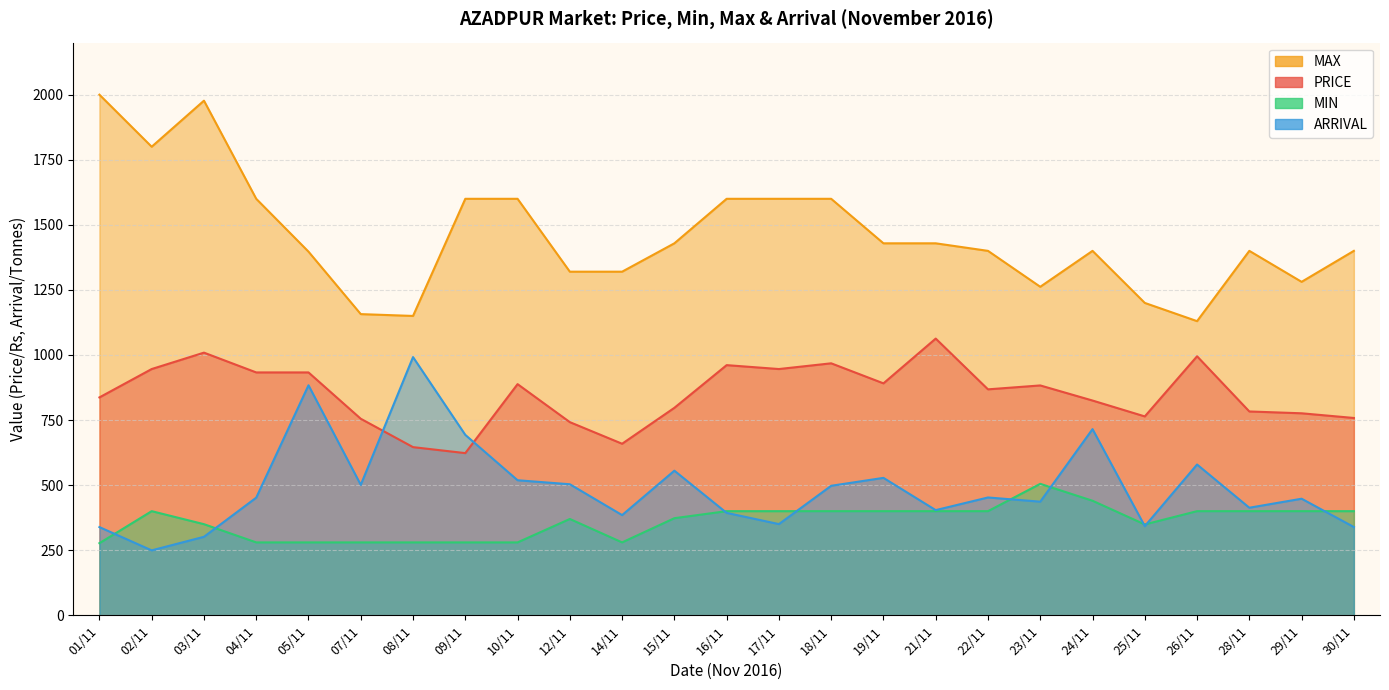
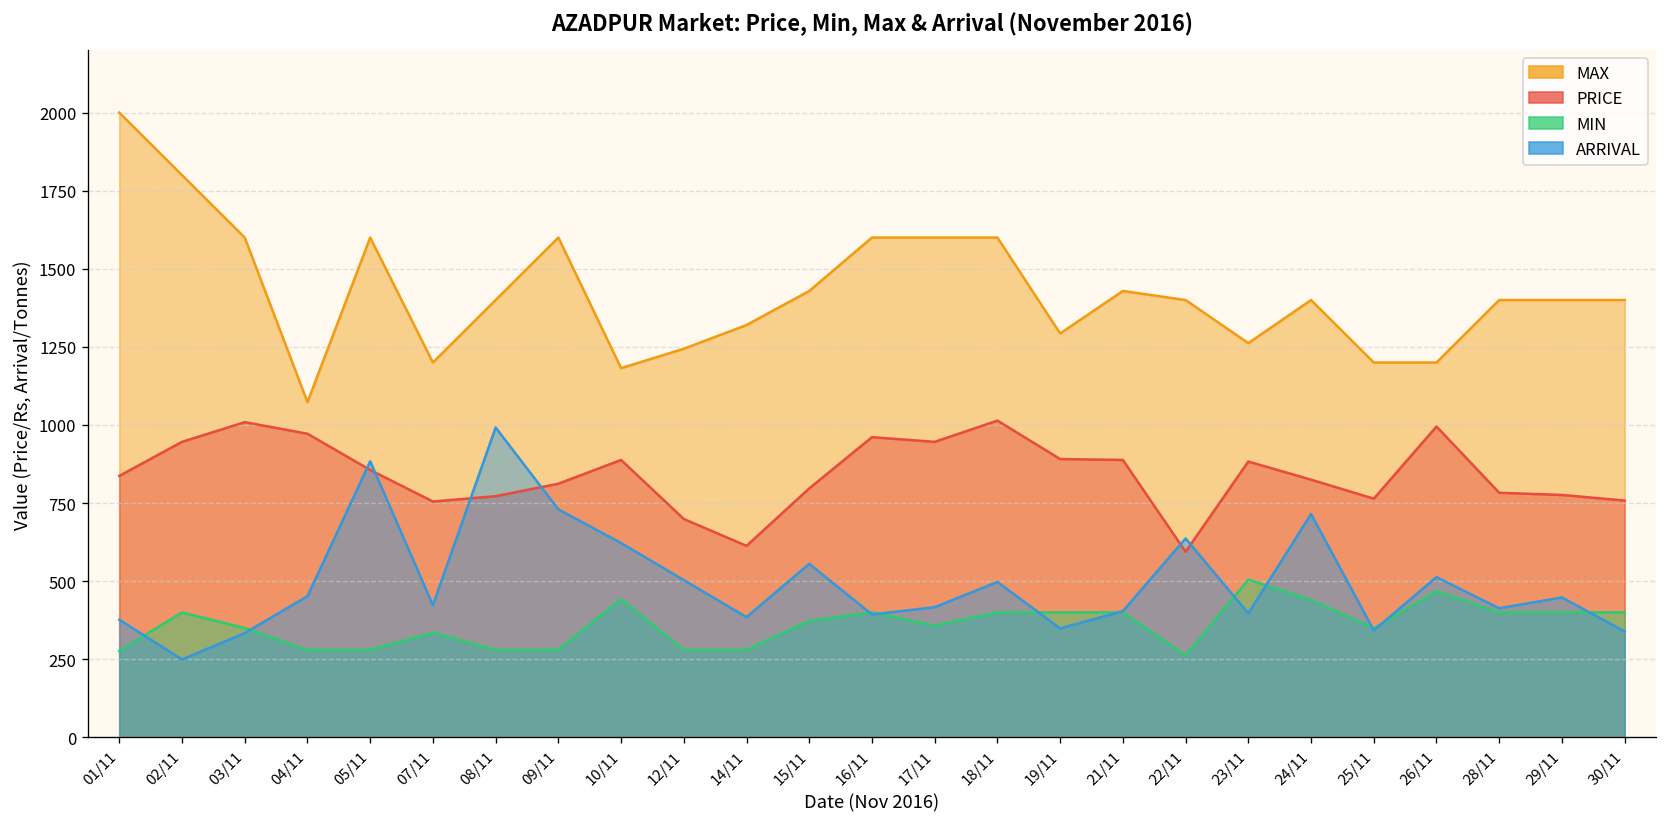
  {
    "MAX": {
      "01/11": 2000,
      "02/11": 1800,
-     "03/11": 1980,
-     "04/11": 1600,
-     "05/11": 1400,
-     "07/11": 1160,
-     "08/11": 1150,
+     "03/11": 1600,
+     "04/11": 1070,
+     "05/11": 1600,
+     "07/11": 1200,
+     "08/11": 1400,
      "09/11": 1600,
-     "10/11": 1600,
-     "12/11": 1320,
+     "10/11": 1180,
+     "12/11": 1240,
      "14/11": 1320,
      "15/11": 1430,
      "16/11": 1600,
      "17/11": 1600,
      "18/11": 1600,
-     "19/11": 1430,
+     "19/11": 1290,
      "21/11": 1430,
      "22/11": 1400,
      "23/11": 1260,
      "24/11": 1400,
      "25/11": 1200,
-     "26/11": 1130,
+     "26/11": 1200,
      "28/11": 1400,
-     "29/11": 1280,
+     "29/11": 1400,
      "30/11": 1400
    },
    "PRICE": {
      "01/11": 840,
      "02/11": 950,
      "03/11": 1010,
-     "04/11": 930,
-     "05/11": 930,
+     "04/11": 970,
+     "05/11": 860,
      "07/11": 760,
-     "08/11": 650,
-     "09/11": 620,
+     "08/11": 770,
+     "09/11": 810,
      "10/11": 890,
-     "12/11": 740,
-     "14/11": 660,
+     "12/11": 700,
+     "14/11": 610,
      "15/11": 800,
      "16/11": 960,
      "17/11": 950,
-     "18/11": 970,
+     "18/11": 1010,
      "19/11": 890,
-     "21/11": 1060,
-     "22/11": 870,
+     "21/11": 890,
+     "22/11": 590,
      "23/11": 880,
      "24/11": 830,
      "25/11": 760,
      "26/11": 1000,
      "28/11": 780,
      "29/11": 780,
      "30/11": 760
    },
    "MIN": {
      "01/11": 280,
      "02/11": 400,
      "03/11": 350,
      "04/11": 280,
      "05/11": 280,
-     "07/11": 280,
+     "07/11": 340,
      "08/11": 280,
      "09/11": 280,
-     "10/11": 280,
-     "12/11": 370,
+     "10/11": 440,
+     "12/11": 280,
      "14/11": 280,
      "15/11": 370,
-     "17/11": 400,
+     "17/11": 360,
      "18/11": 400,
      "19/11": 400,
-     "22/11": 400,
+     "22/11": 260,
      "23/11": 510,
      "24/11": 440,
-     "26/11": 400,
+     "26/11": 470,
      "28/11": 400,
      "29/11": 400,
      "30/11": 400
    },
    "ARRIVAL": {
-     "01/11": 340,
+     "01/11": 380,
      "02/11": 250,
-     "03/11": 300,
+     "03/11": 330,
      "04/11": 450,
      "05/11": 880,
-     "07/11": 500,
+     "07/11": 420,
      "08/11": 990,
-     "09/11": 690,
-     "10/11": 520,
+     "09/11": 730,
+     "10/11": 620,
      "12/11": 500,
      "14/11": 380,
      "15/11": 560,
-     "17/11": 350,
+     "17/11": 420,
      "18/11": 500,
-     "19/11": 530,
-     "22/11": 450,
-     "23/11": 440,
+     "19/11": 350,
+     "22/11": 640,
+     "23/11": 400,
      "24/11": 720,
-     "26/11": 580,
+     "26/11": 510,
      "28/11": 410,
      "29/11": 450,
      "30/11": 340
    }
  }
